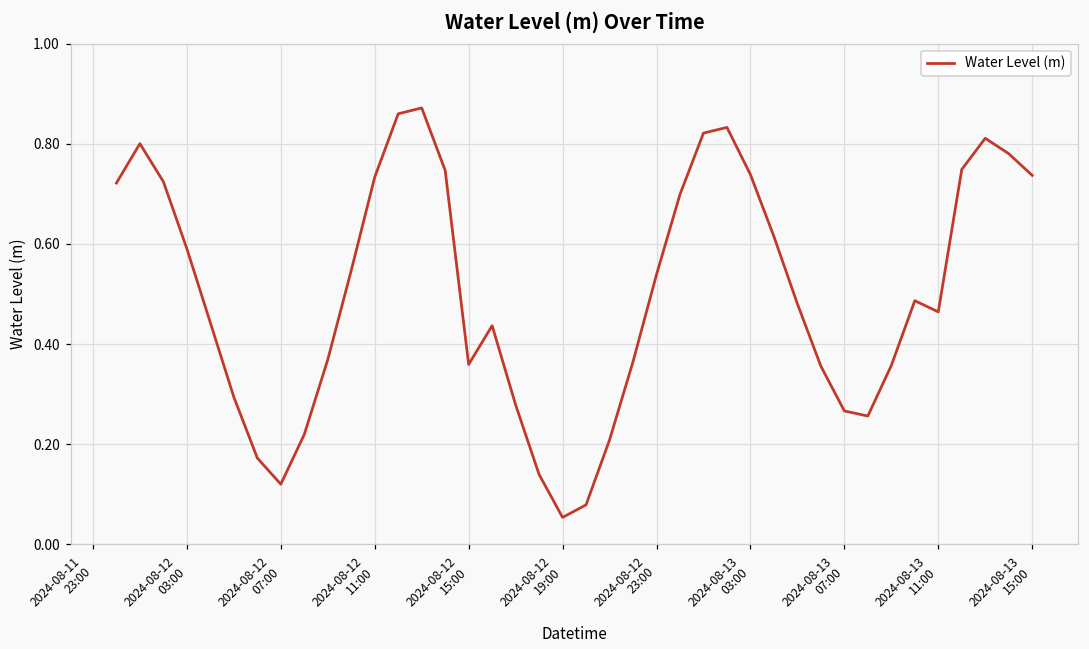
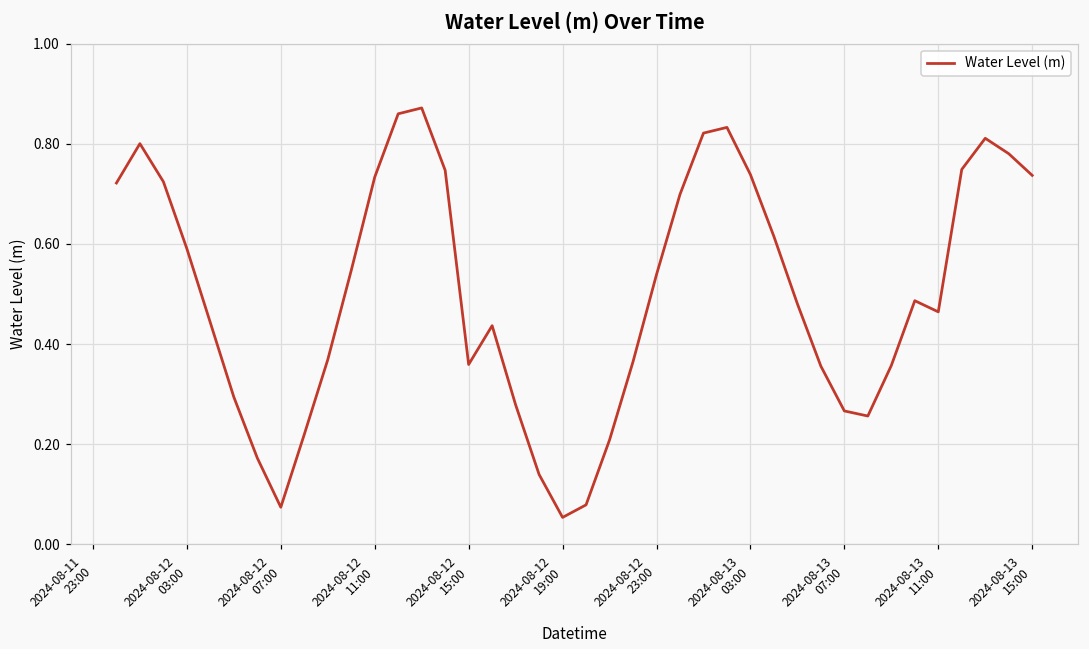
  {
    "2024-08-12 03:00": 0.59,
-   "2024-08-12 07:00": 0.12,
+   "2024-08-12 07:00": 0.07,
    "2024-08-12 11:00": 0.73,
    "2024-08-12 15:00": 0.36,
    "2024-08-12 19:00": 0.05,
    "2024-08-12 23:00": 0.54,
    "2024-08-13 03:00": 0.74,
    "2024-08-13 07:00": 0.27,
    "2024-08-13 11:00": 0.46,
    "2024-08-13 15:00": 0.74
  }
